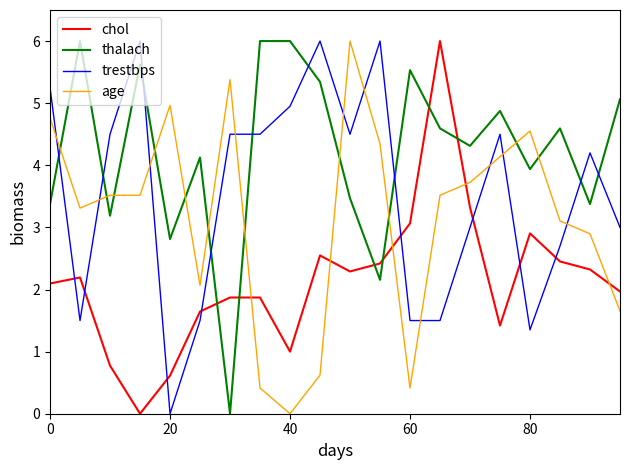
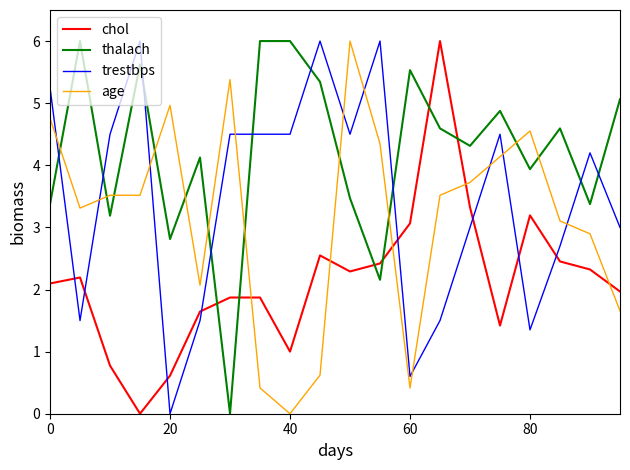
  {
    "chol": {
      "0": 2.1,
      "20": 0.6,
      "40": 1.0,
      "60": 3.1,
-     "80": 2.9
+     "80": 3.2
    },
    "thalach": {
      "0": 3.4,
      "20": 2.8,
      "40": 6.0,
      "60": 5.5,
      "80": 3.9
    },
    "trestbps": {
      "0": 5.3,
      "20": 0.0,
-     "40": 4.9,
-     "60": 1.5,
+     "40": 4.5,
+     "60": 0.6,
      "80": 1.4
    },
    "age": {
      "0": 4.8,
      "20": 5.0,
      "40": 0.0,
      "60": 0.4,
      "80": 4.6
    }
  }
